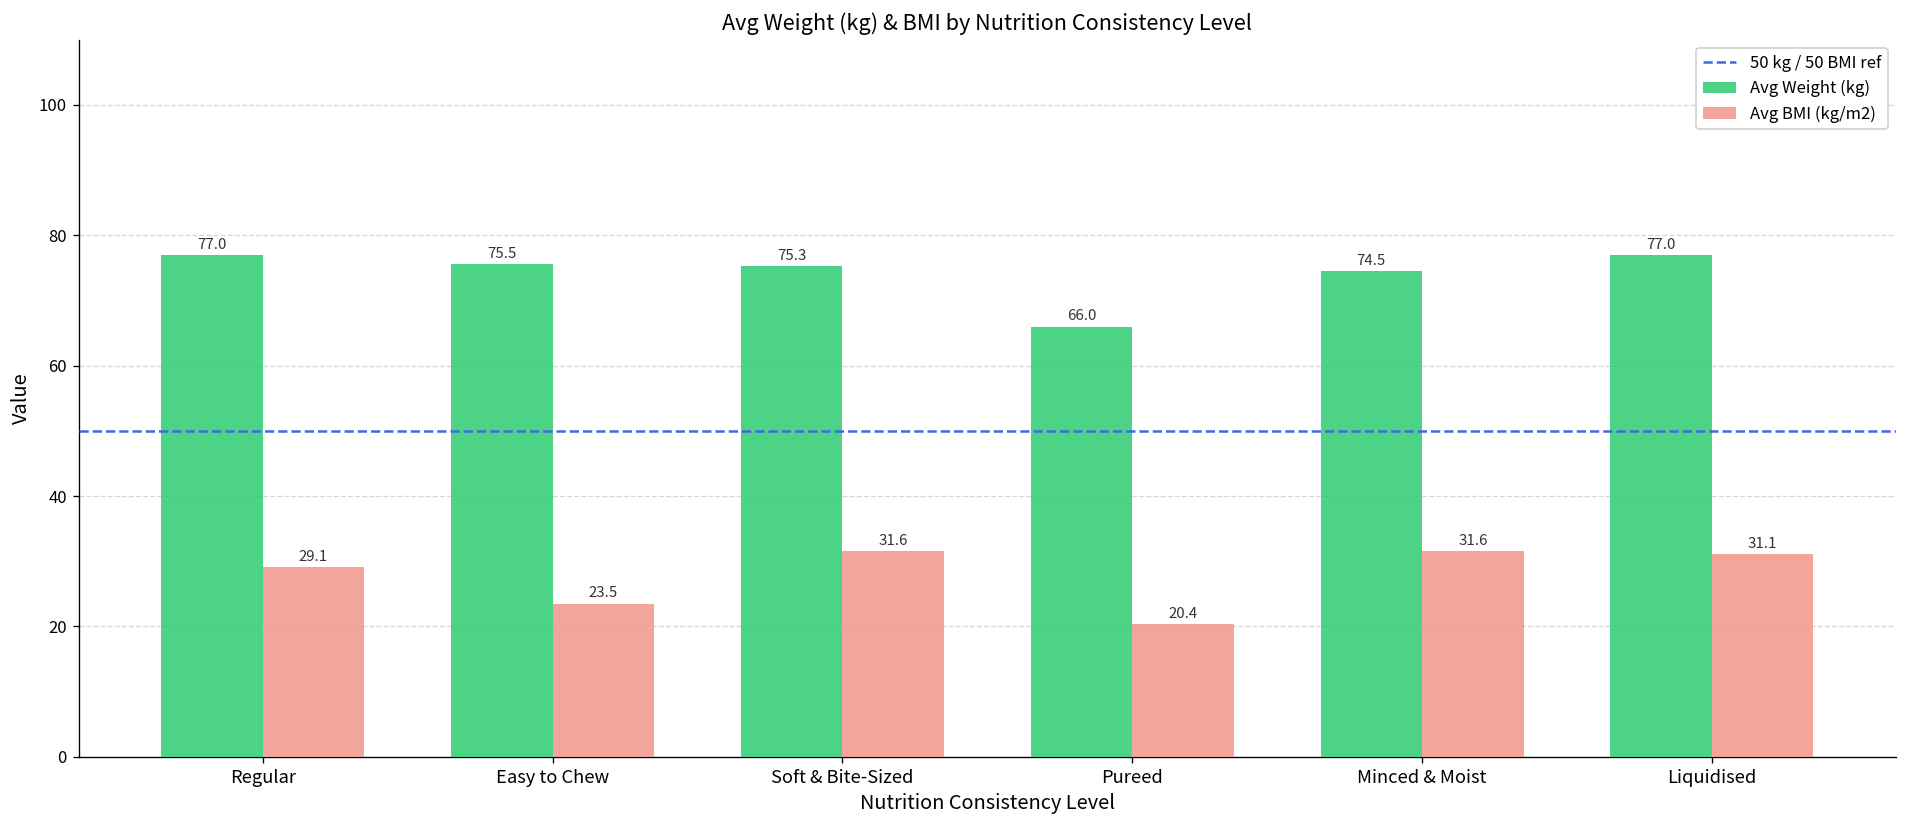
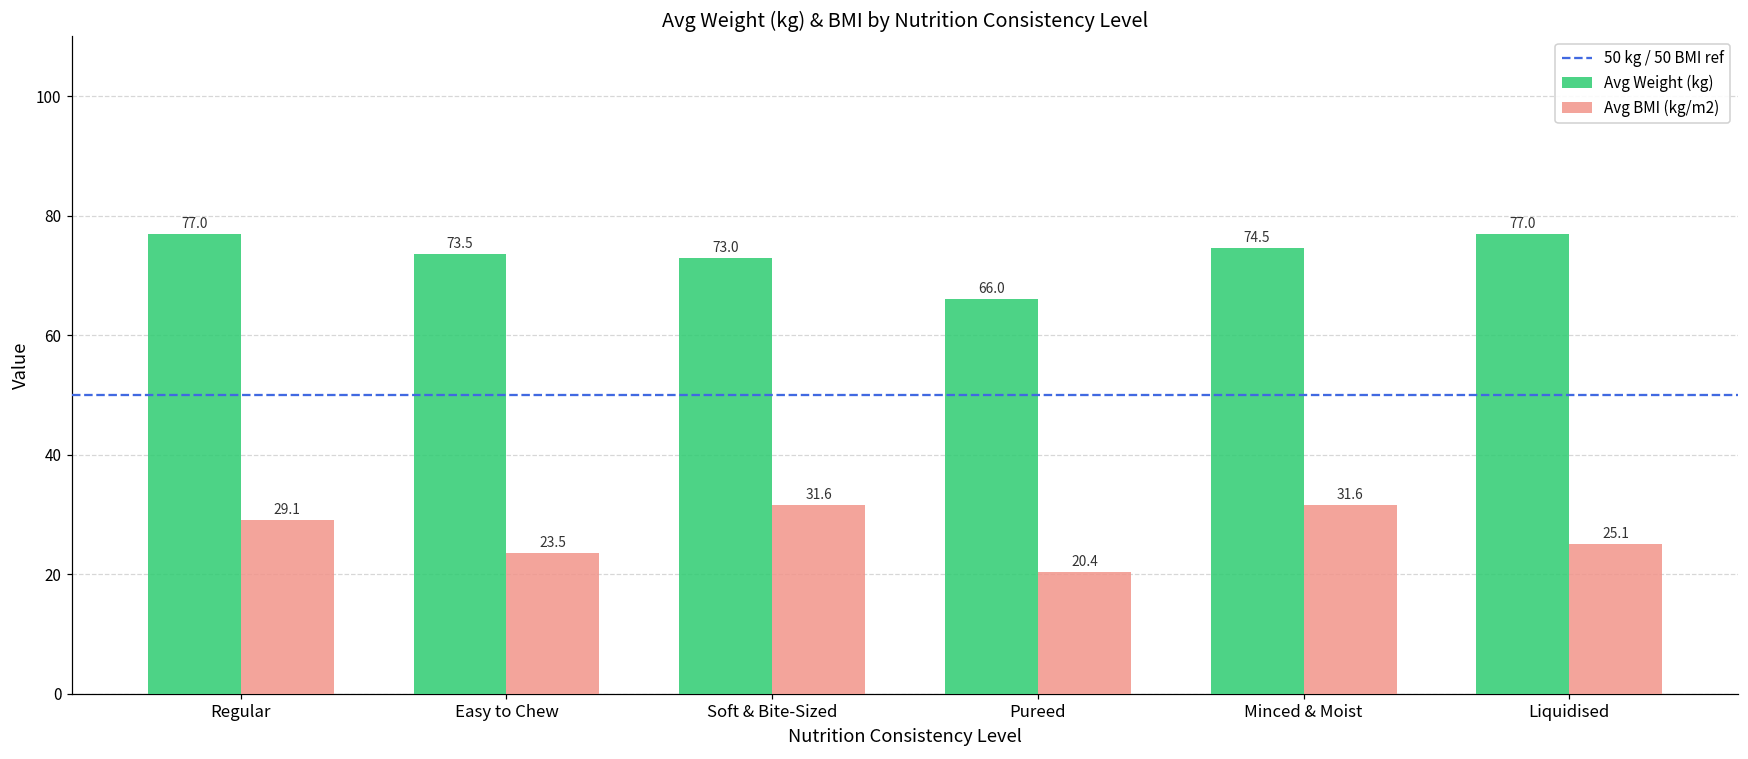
  {
    "Avg Weight (kg)": {
      "Regular": 77.0,
-     "Easy to Chew": 75.5,
-     "Soft & Bite-Sized": 75.3,
+     "Easy to Chew": 73.5,
+     "Soft & Bite-Sized": 73.0,
      "Pureed": 66.0,
      "Minced & Moist": 74.5,
      "Liquidised": 77.0
    },
    "Avg BMI (kg/m2)": {
      "Regular": 29.1,
      "Easy to Chew": 23.5,
      "Soft & Bite-Sized": 31.6,
      "Pureed": 20.4,
      "Minced & Moist": 31.6,
-     "Liquidised": 31.1
+     "Liquidised": 25.1
    }
  }
